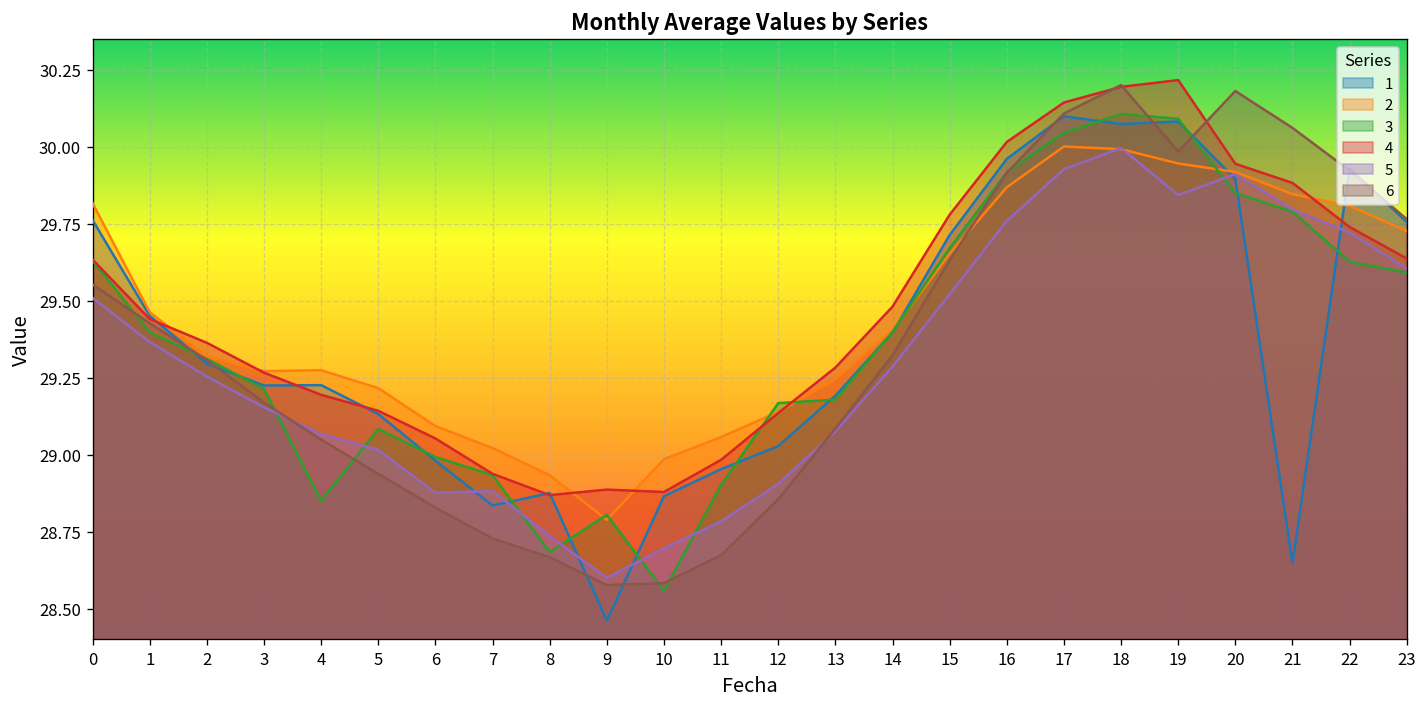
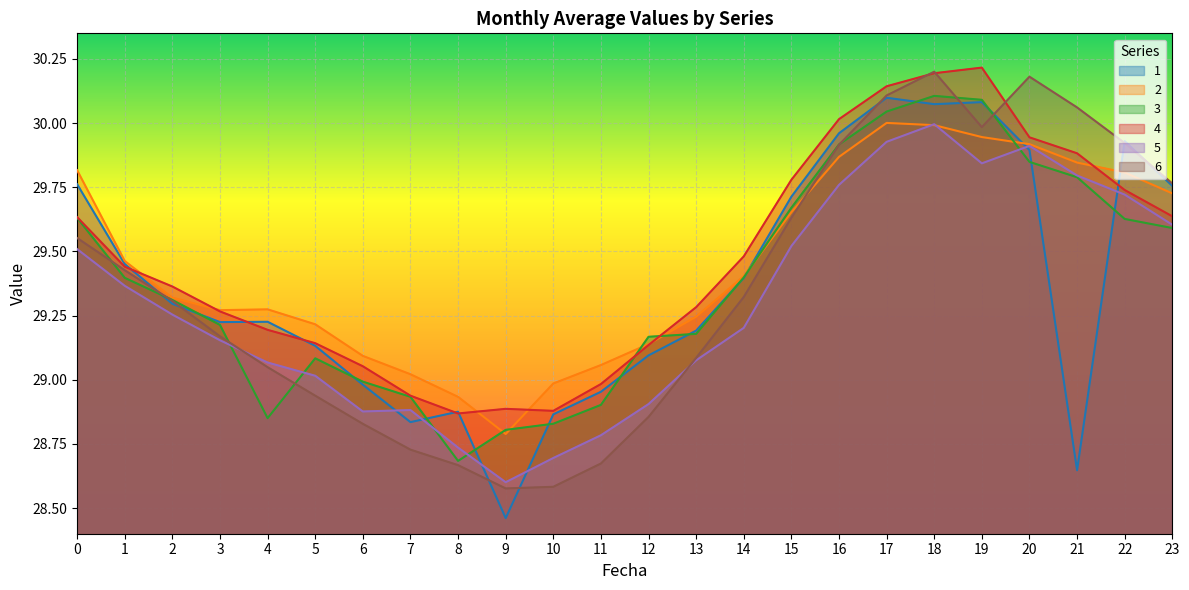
  {
    "1": {
      "0": 29.76,
      "1": 29.45,
      "2": 29.30,
      "3": 29.22,
      "4": 29.23,
      "5": 29.13,
      "6": 28.98,
      "7": 28.83,
      "9": 28.46,
      "10": 28.87,
      "11": 28.95,
-     "12": 29.03,
+     "12": 29.10,
      "13": 29.19,
      "15": 29.71,
      "16": 29.96,
      "18": 30.07,
      "20": 29.90,
      "21": 28.65
    },
    "3": {
      "1": 29.40,
      "3": 29.21,
      "4": 28.85,
      "5": 29.08,
      "6": 28.99,
      "8": 28.68,
      "9": 28.80,
-     "10": 28.56,
+     "10": 28.83,
      "11": 28.90,
      "12": 29.17,
      "13": 29.18,
      "15": 29.67,
      "17": 30.05,
      "18": 30.11,
      "20": 29.85,
      "22": 29.63,
      "23": 29.59
    },
    "5": {
      "0": 29.51,
      "1": 29.37,
      "2": 29.25,
      "3": 29.15,
      "4": 29.07,
      "5": 29.02,
      "6": 28.88,
      "7": 28.88,
      "8": 28.74,
      "9": 28.60,
      "10": 28.70,
      "11": 28.78,
      "12": 28.91,
-     "14": 29.29,
+     "14": 29.20,
      "15": 29.52,
      "16": 29.76,
      "17": 29.93,
      "19": 29.84,
      "22": 29.72,
      "23": 29.60
    }
  }
